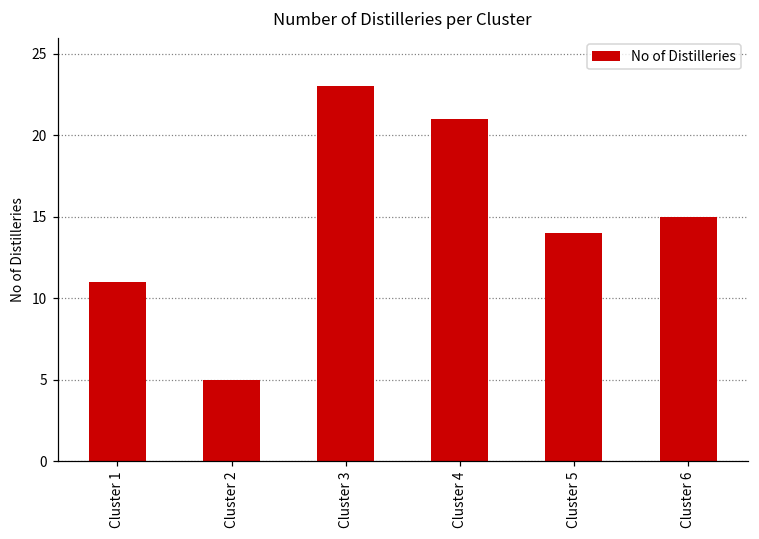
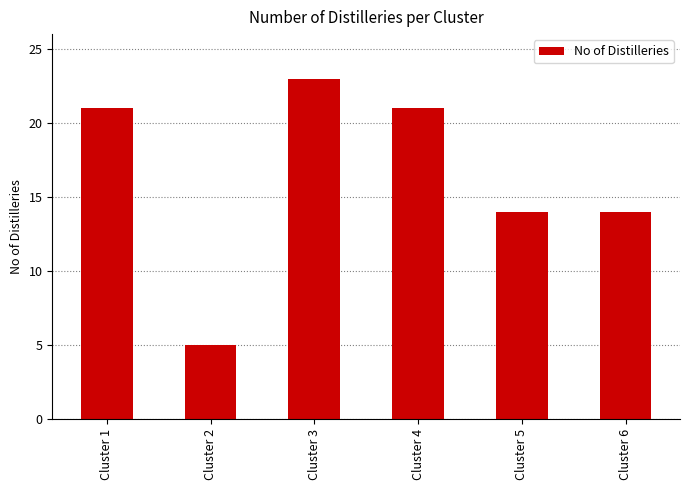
  {
-   "Cluster 1": 11,
+   "Cluster 1": 21,
    "Cluster 2": 5,
    "Cluster 3": 23,
    "Cluster 4": 21,
    "Cluster 5": 14,
-   "Cluster 6": 15
+   "Cluster 6": 14
  }
